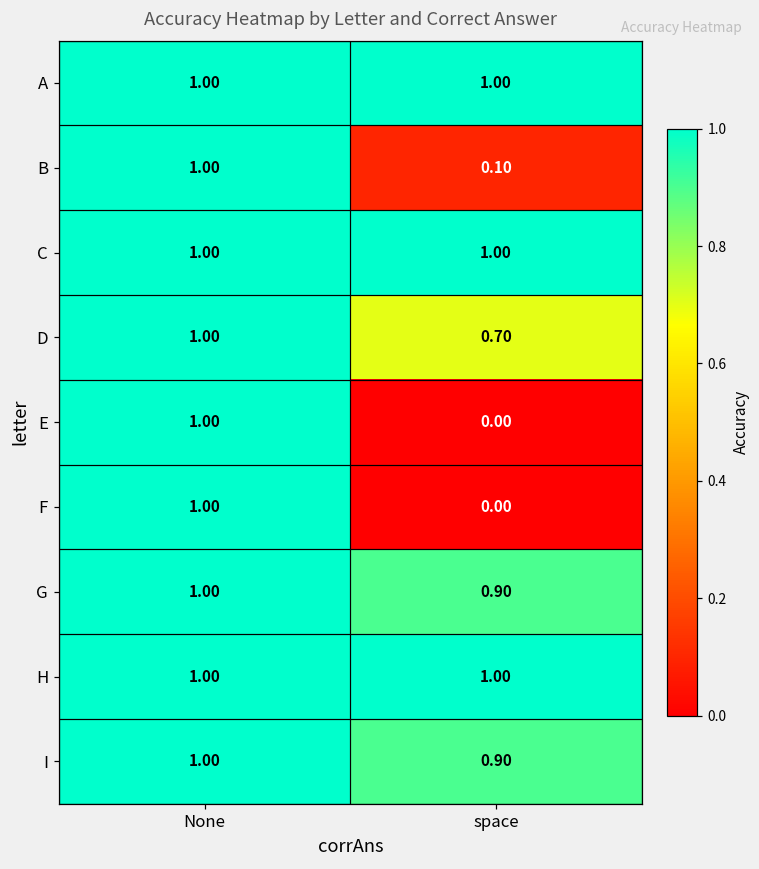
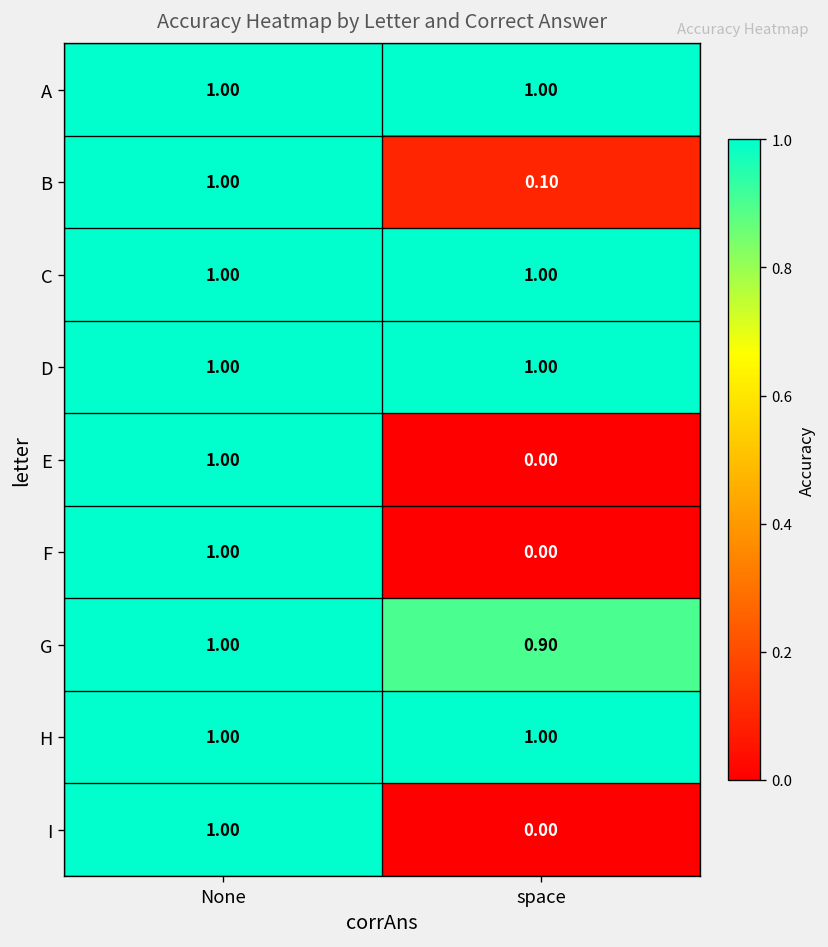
  {
    "A": {
      "None": 1.00,
      "space": 1.00
    },
    "B": {
      "None": 1.00,
      "space": 0.10
    },
    "C": {
      "None": 1.00,
      "space": 1.00
    },
    "D": {
      "None": 1.00,
-     "space": 0.70
+     "space": 1.00
    },
    "E": {
      "None": 1.00,
      "space": 0.00
    },
    "F": {
      "None": 1.00,
      "space": 0.00
    },
    "G": {
      "None": 1.00,
      "space": 0.90
    },
    "H": {
      "None": 1.00,
      "space": 1.00
    },
    "I": {
      "None": 1.00,
-     "space": 0.90
+     "space": 0.00
    }
  }
